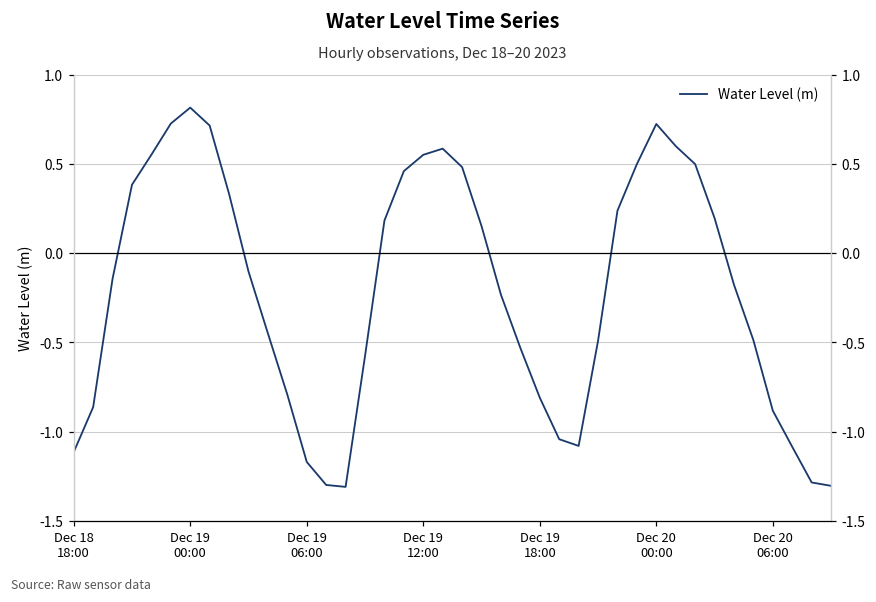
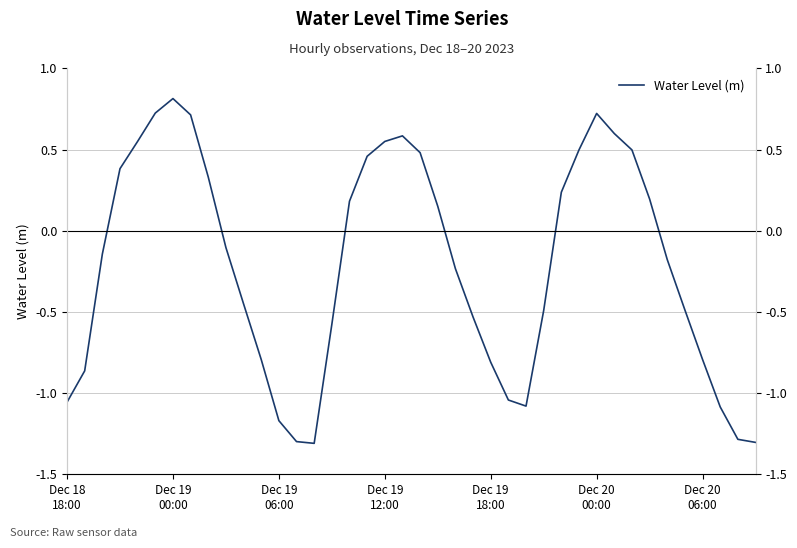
  {
-   "Dec 18 18:00": -1.11,
+   "Dec 18 18:00": -1.06,
    "Dec 19 00:00": 0.81,
    "Dec 19 06:00": -1.17,
    "Dec 19 12:00": 0.55,
    "Dec 19 18:00": -0.81,
    "Dec 20 00:00": 0.72,
-   "Dec 20 06:00": -0.88
+   "Dec 20 06:00": -0.79
  }
